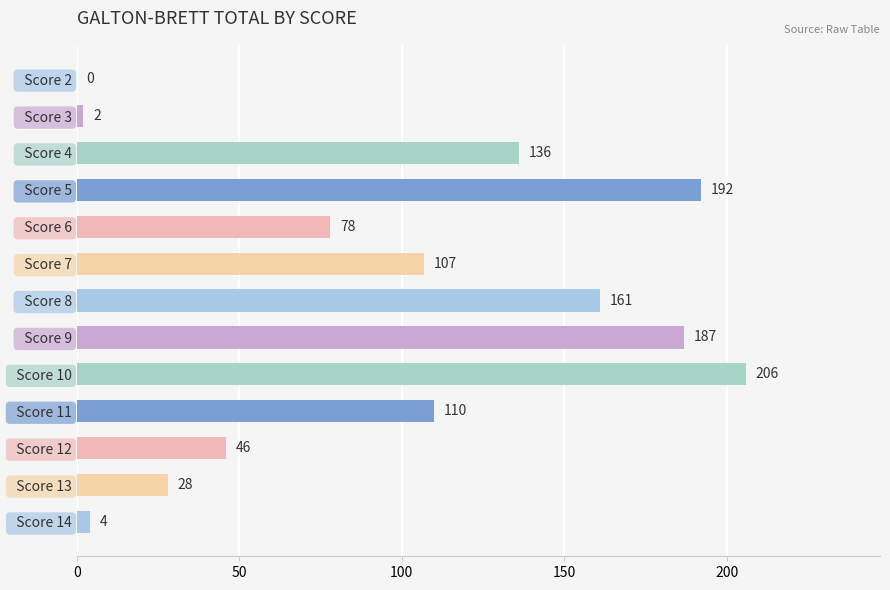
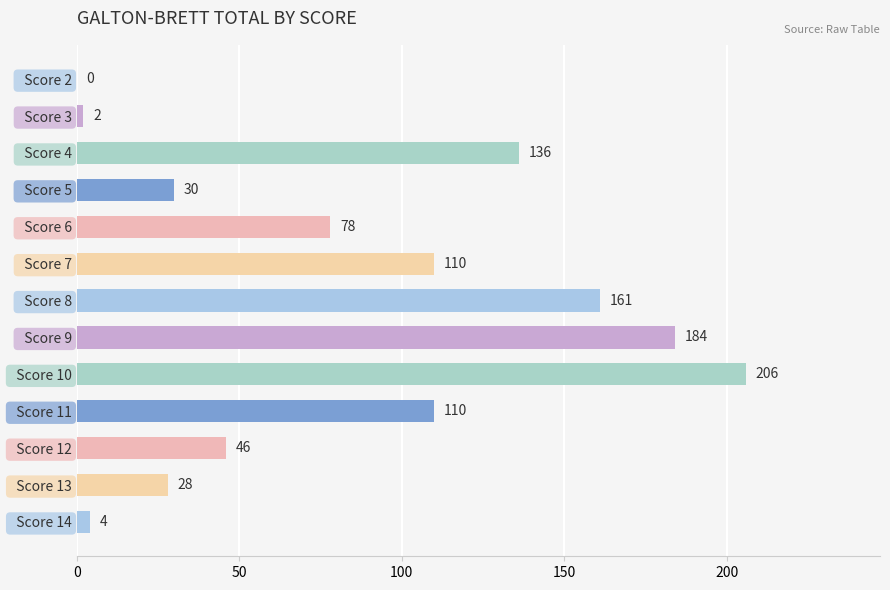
  {
    "Score 2": 0,
    "Score 3": 2,
    "Score 4": 136,
-   "Score 5": 192,
+   "Score 5": 30,
    "Score 6": 78,
-   "Score 7": 107,
+   "Score 7": 110,
    "Score 8": 161,
-   "Score 9": 187,
+   "Score 9": 184,
    "Score 10": 206,
    "Score 11": 110,
    "Score 12": 46,
    "Score 13": 28,
    "Score 14": 4
  }
